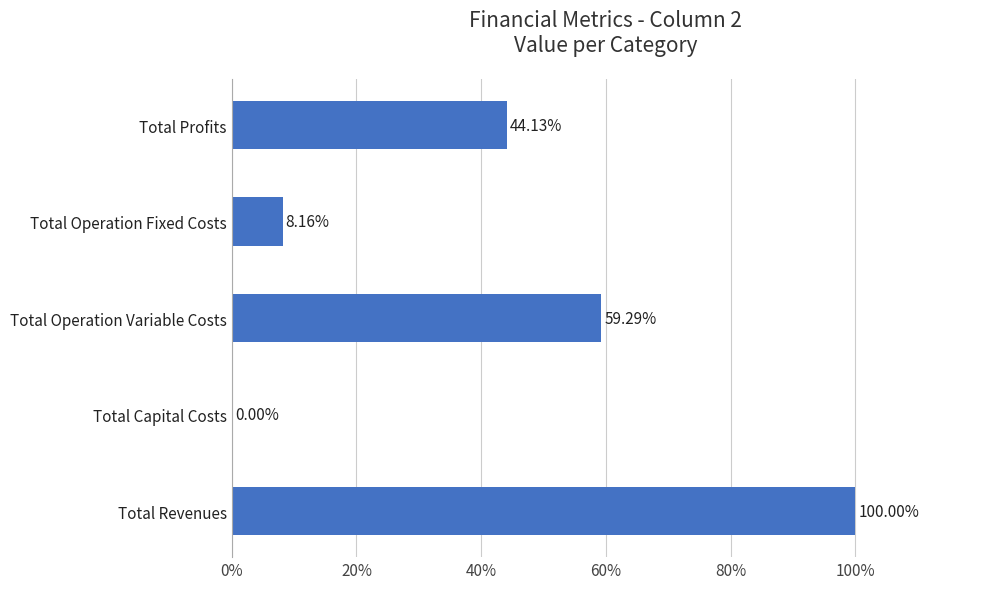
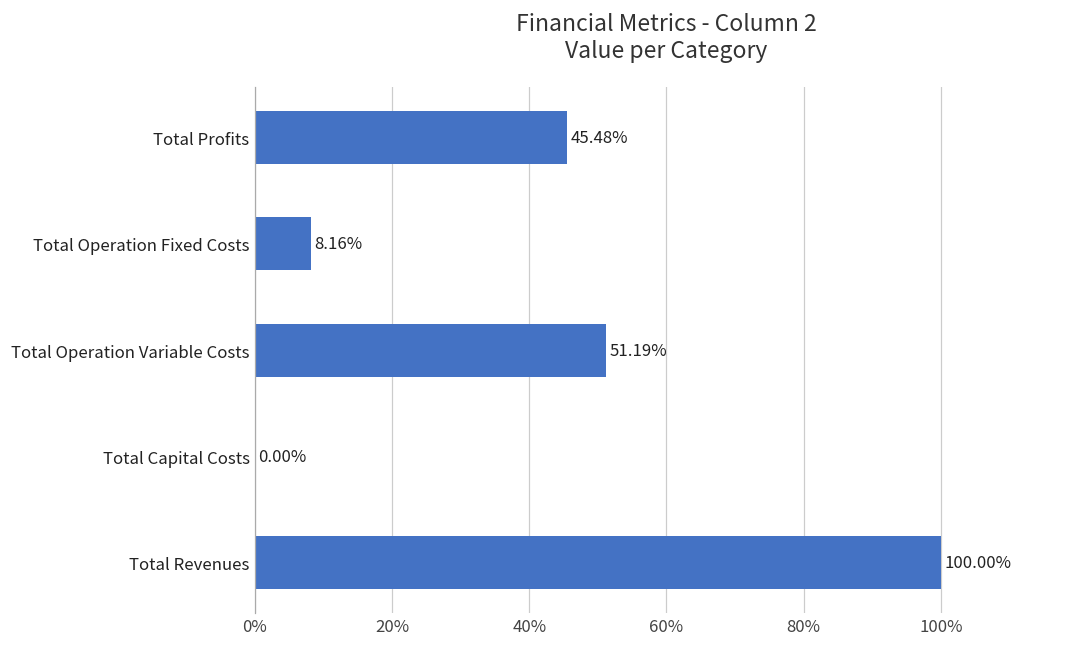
  {
-   "Total Profits": "44.13%",
+   "Total Profits": "45.48%",
    "Total Operation Fixed Costs": "8.16%",
-   "Total Operation Variable Costs": "59.29%",
+   "Total Operation Variable Costs": "51.19%",
    "Total Capital Costs": "0.00%",
    "Total Revenues": "100.00%"
  }
